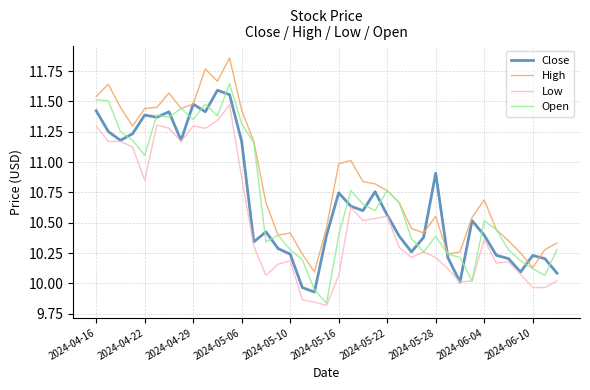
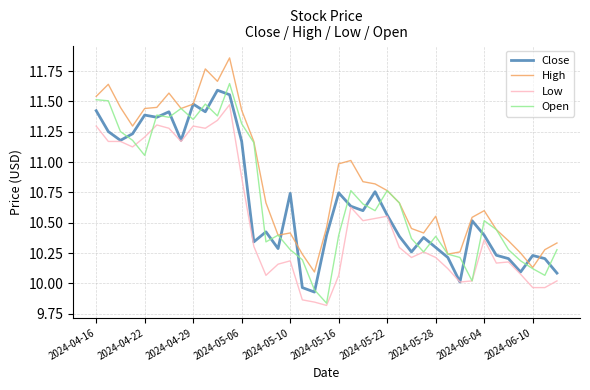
  {
    "Close": {
      "2024-04-16": 11.42,
      "2024-04-22": 11.39,
      "2024-05-06": 11.17,
-     "2024-05-10": 10.24,
+     "2024-05-10": 10.74,
      "2024-05-16": 10.75,
-     "2024-05-28": 10.91,
+     "2024-05-28": 10.30,
      "2024-06-04": 10.40,
      "2024-06-10": 10.23
    },
    "High": {
      "2024-04-16": 11.54,
      "2024-04-22": 11.44,
      "2024-05-06": 11.43,
      "2024-05-10": 10.42,
      "2024-05-16": 10.99,
      "2024-05-28": 10.55,
-     "2024-06-04": 10.69
+     "2024-06-04": 10.60
    },
    "Low": {
      "2024-04-16": 11.30,
-     "2024-04-22": 10.85,
+     "2024-04-22": 11.21,
      "2024-04-29": 11.30,
      "2024-05-06": 10.87,
      "2024-05-10": 10.19,
      "2024-05-16": 10.07,
      "2024-05-28": 10.21,
      "2024-06-04": 10.36,
      "2024-06-10": 9.97
    },
    "Open": {
      "2024-04-16": 11.51,
      "2024-04-22": 11.06,
      "2024-04-29": 11.35,
      "2024-05-06": 11.32,
      "2024-05-10": 10.28,
      "2024-05-16": 10.40,
      "2024-05-28": 10.39,
      "2024-06-04": 10.52
    }
  }
